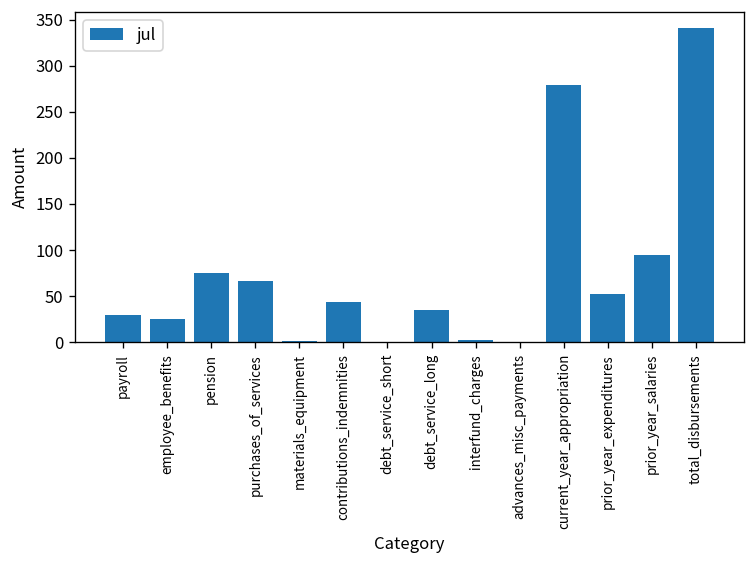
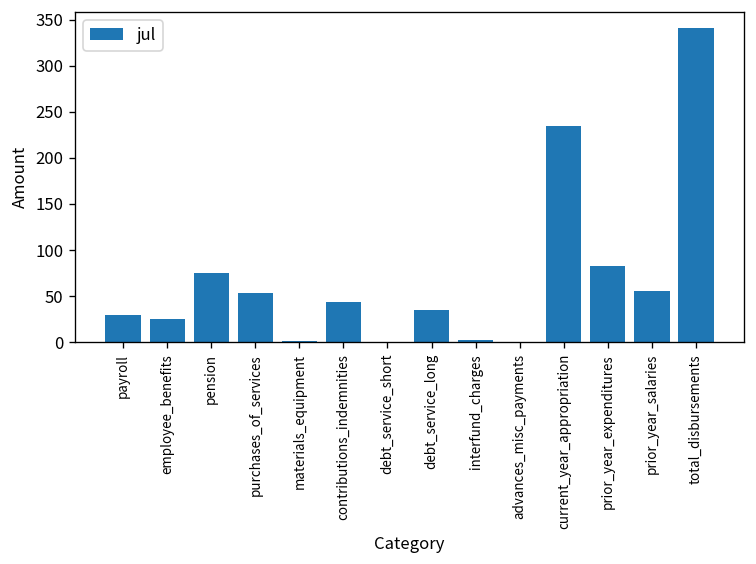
  {
    "payroll": 30,
    "employee_benefits": 30,
    "pension": 80,
-   "purchases_of_services": 70,
+   "purchases_of_services": 50,
    "contributions_indemnities": 40,
    "debt_service_short": 0,
    "debt_service_long": 30,
    "advances_misc_payments": 0,
-   "current_year_appropriation": 280,
-   "prior_year_expenditures": 50,
-   "prior_year_salaries": 90,
+   "current_year_appropriation": 230,
+   "prior_year_expenditures": 80,
+   "prior_year_salaries": 60,
    "total_disbursements": 340
  }
